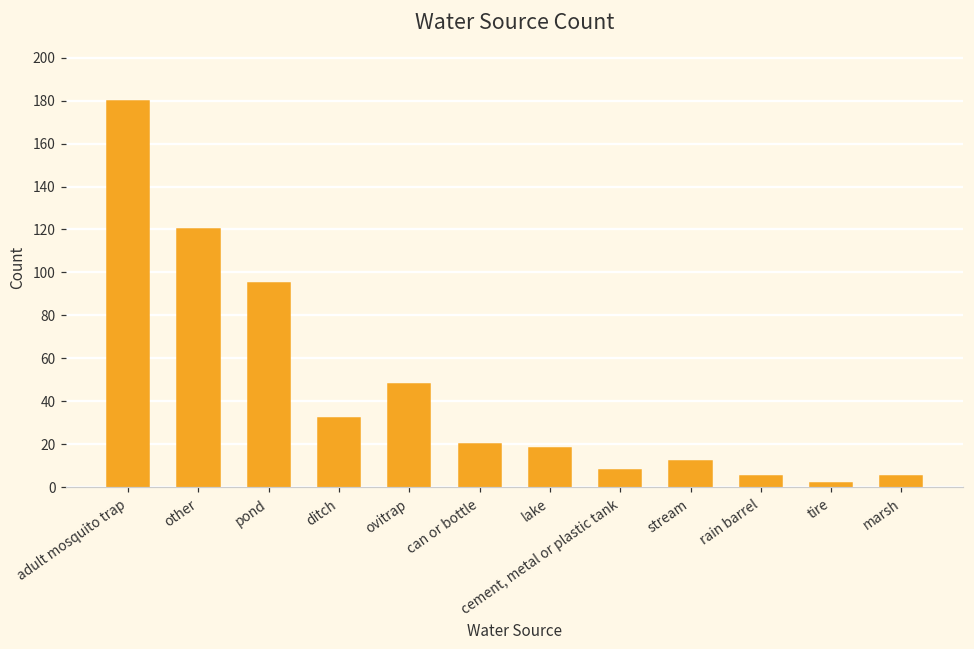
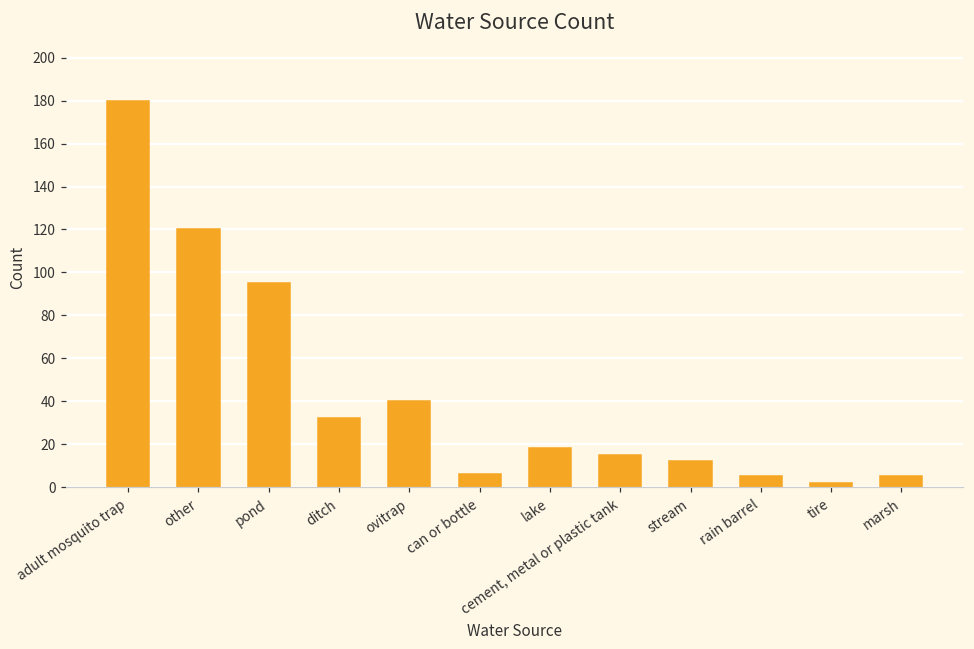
  {
    "adult mosquito trap": 180,
    "other": 120,
    "pond": 95,
    "ditch": 32,
-   "ovitrap": 48,
-   "can or bottle": 20,
+   "ovitrap": 40,
+   "can or bottle": 6,
    "lake": 18,
-   "cement, metal or plastic tank": 8,
+   "cement, metal or plastic tank": 15,
    "stream": 12,
    "rain barrel": 5,
    "tire": 2,
    "marsh": 5
  }
